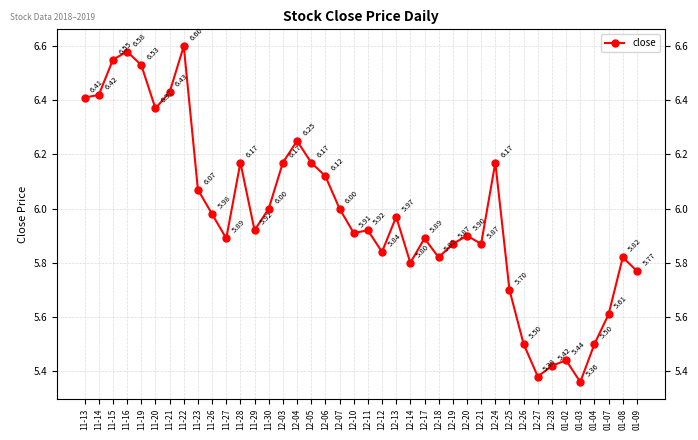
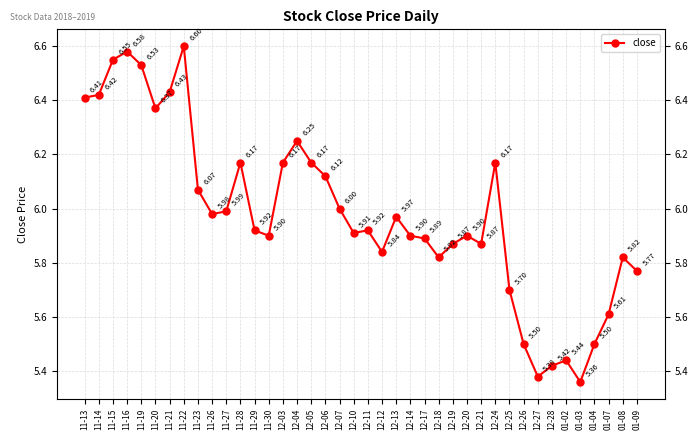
  {
    "11-14": 6.42,
    "11-16": 6.58,
    "11-19": 6.53,
    "11-21": 6.43,
    "11-22": 6.60,
    "11-23": 6.07,
-   "11-27": 5.89,
+   "11-27": 5.99,
    "11-28": 6.17,
    "11-29": 5.92,
-   "11-30": 6.00,
+   "11-30": 5.90,
    "12-03": 6.17,
    "12-04": 6.25,
    "12-05": 6.17,
    "12-06": 6.12,
    "12-07": 6.00,
    "12-11": 5.92,
    "12-12": 5.84,
    "12-13": 5.97,
-   "12-14": 5.80,
+   "12-14": 5.90,
    "12-17": 5.89,
    "12-20": 5.90,
    "12-21": 5.87,
    "12-24": 6.17,
    "12-25": 5.70,
    "12-26": 5.50,
    "01-02": 5.44,
    "01-03": 5.36,
    "01-04": 5.50,
    "01-07": 5.61,
    "01-08": 5.82,
    "01-09": 5.77
  }
